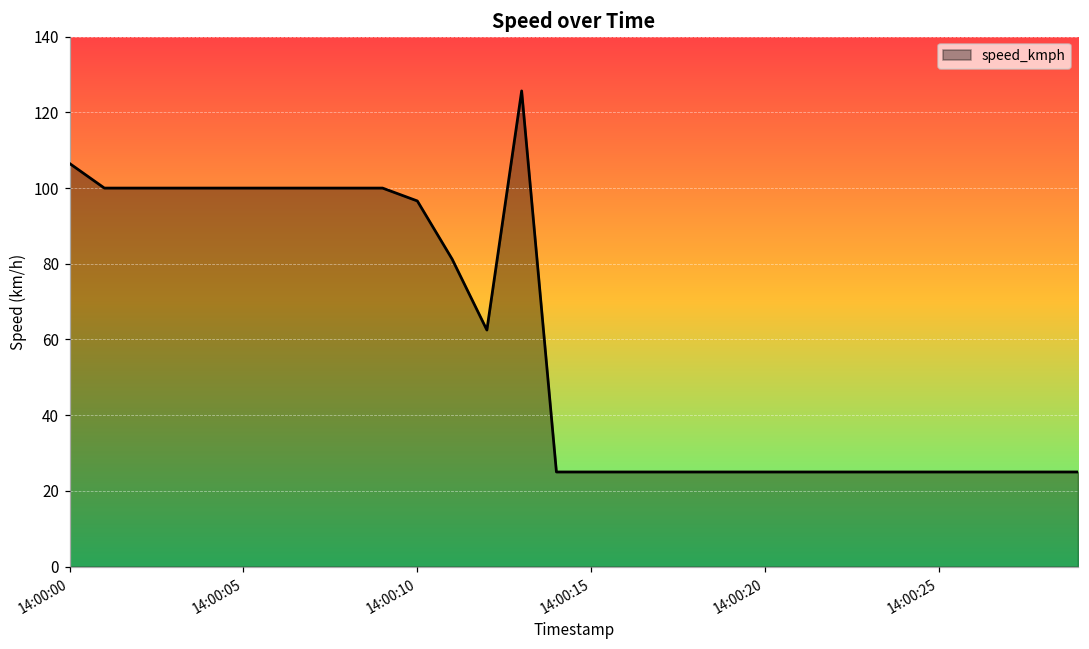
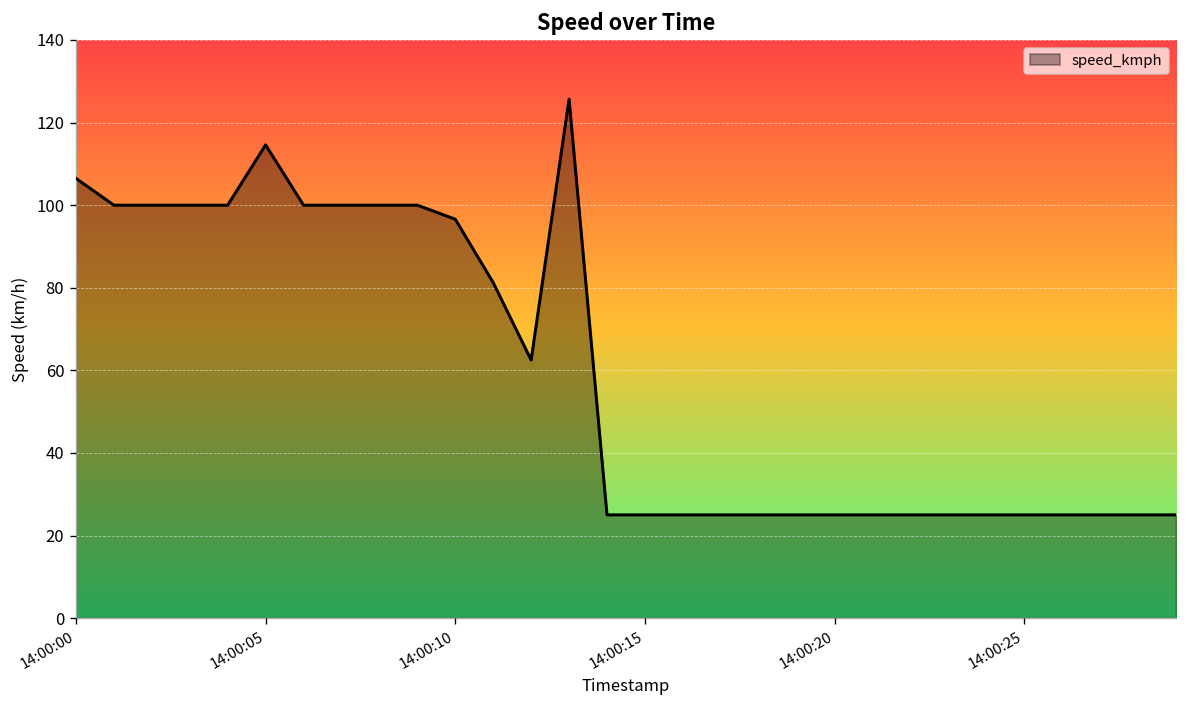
  {
    "14:00:00": 107,
-   "14:00:05": 100,
+   "14:00:05": 115,
    "14:00:10": 97,
    "14:00:15": 25,
    "14:00:20": 25,
    "14:00:25": 25
  }
